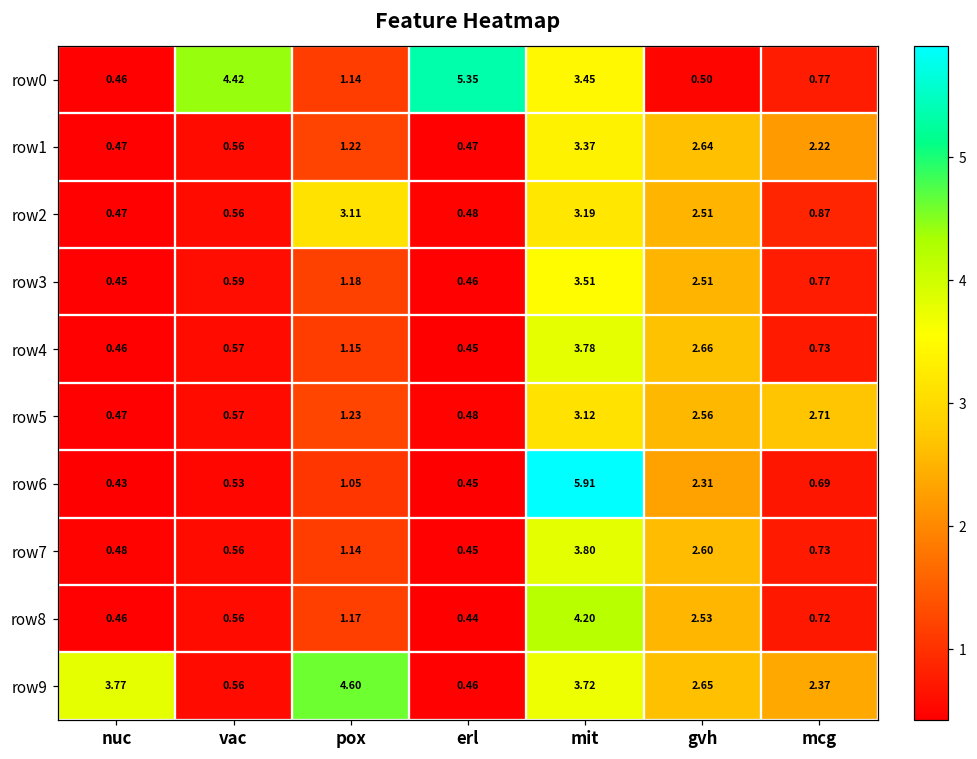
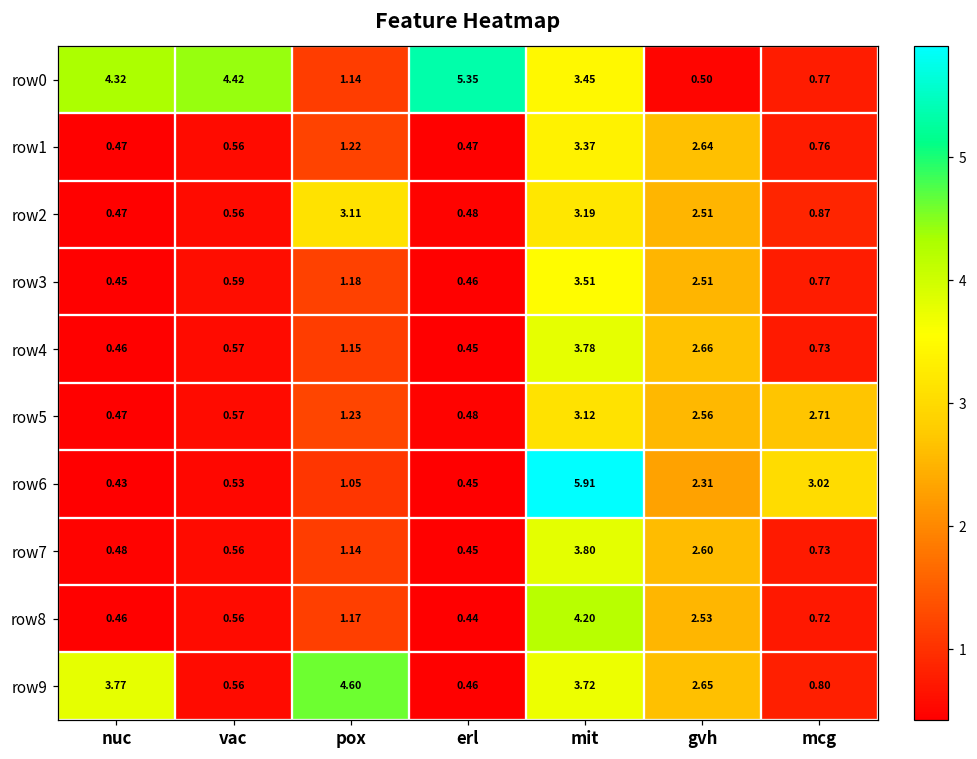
  {
    "row0": {
-     "nuc": 0.46,
+     "nuc": 4.32,
      "vac": 4.42,
      "pox": 1.14,
      "erl": 5.35,
      "mit": 3.45,
      "gvh": 0.50,
      "mcg": 0.77
    },
    "row1": {
      "nuc": 0.47,
      "vac": 0.56,
      "pox": 1.22,
      "erl": 0.47,
      "mit": 3.37,
      "gvh": 2.64,
-     "mcg": 2.22
+     "mcg": 0.76
    },
    "row2": {
      "nuc": 0.47,
      "vac": 0.56,
      "pox": 3.11,
      "erl": 0.48,
      "mit": 3.19,
      "gvh": 2.51,
      "mcg": 0.87
    },
    "row3": {
      "nuc": 0.45,
      "vac": 0.59,
      "pox": 1.18,
      "erl": 0.46,
      "mit": 3.51,
      "gvh": 2.51,
      "mcg": 0.77
    },
    "row4": {
      "nuc": 0.46,
      "vac": 0.57,
      "pox": 1.15,
      "erl": 0.45,
      "mit": 3.78,
      "gvh": 2.66,
      "mcg": 0.73
    },
    "row5": {
      "nuc": 0.47,
      "vac": 0.57,
      "pox": 1.23,
      "erl": 0.48,
      "mit": 3.12,
      "gvh": 2.56,
      "mcg": 2.71
    },
    "row6": {
      "nuc": 0.43,
      "vac": 0.53,
      "pox": 1.05,
      "erl": 0.45,
      "mit": 5.91,
      "gvh": 2.31,
-     "mcg": 0.69
+     "mcg": 3.02
    },
    "row7": {
      "nuc": 0.48,
      "vac": 0.56,
      "pox": 1.14,
      "erl": 0.45,
      "mit": 3.80,
      "gvh": 2.60,
      "mcg": 0.73
    },
    "row8": {
      "nuc": 0.46,
      "vac": 0.56,
      "pox": 1.17,
      "erl": 0.44,
      "mit": 4.20,
      "gvh": 2.53,
      "mcg": 0.72
    },
    "row9": {
      "nuc": 3.77,
      "vac": 0.56,
      "pox": 4.60,
      "erl": 0.46,
      "mit": 3.72,
      "gvh": 2.65,
-     "mcg": 2.37
+     "mcg": 0.80
    }
  }
